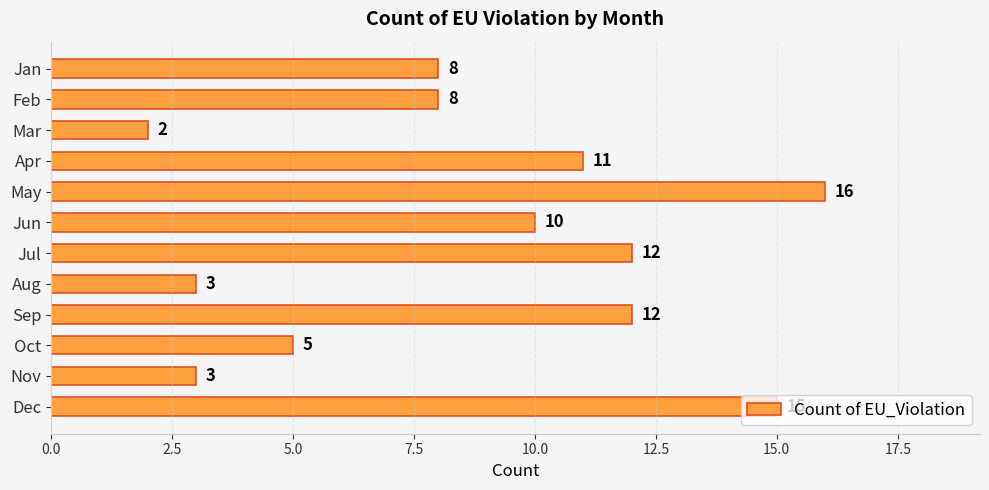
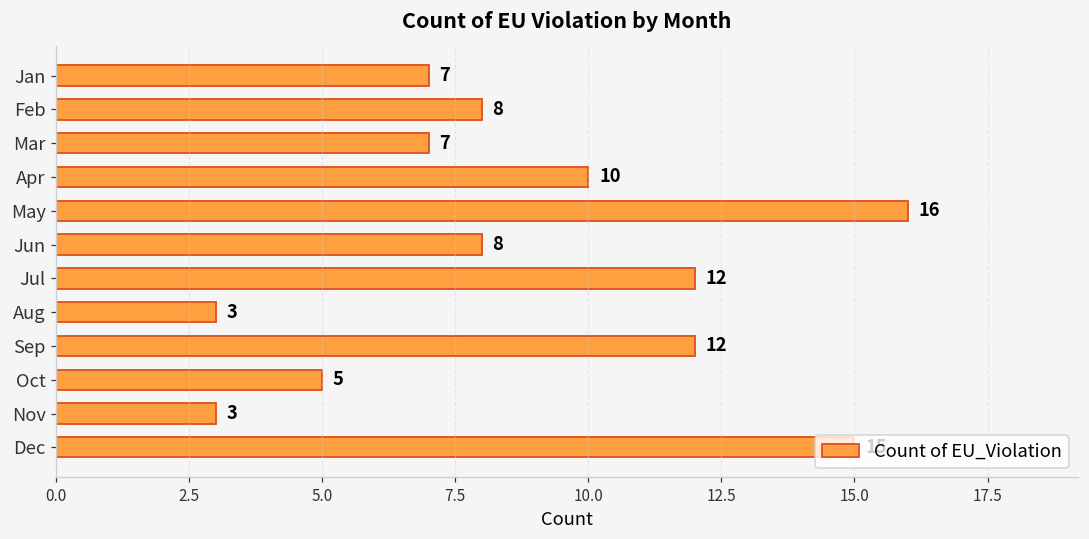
  {
-   "Jan": 8,
+   "Jan": 7,
    "Feb": 8,
-   "Mar": 2,
-   "Apr": 11,
+   "Mar": 7,
+   "Apr": 10,
    "May": 16,
-   "Jun": 10,
+   "Jun": 8,
    "Jul": 12,
    "Aug": 3,
    "Sep": 12,
    "Oct": 5,
    "Nov": 3
  }
